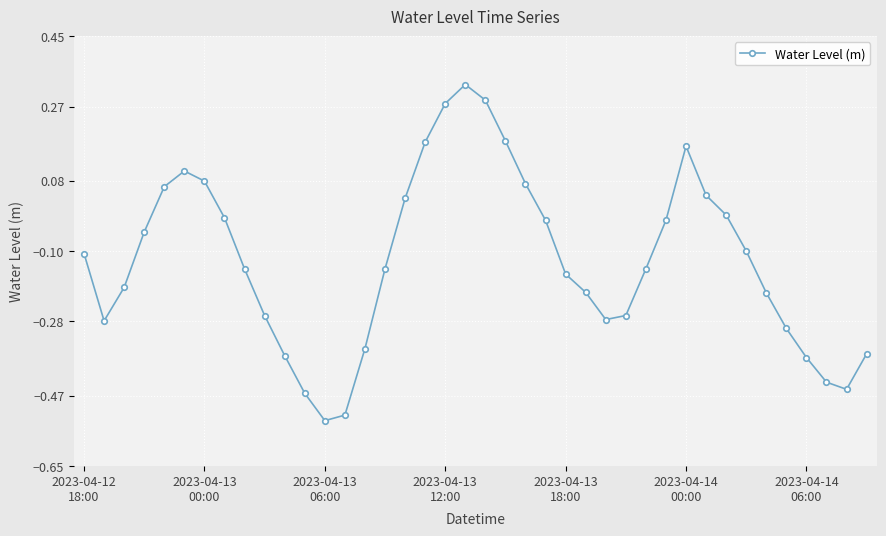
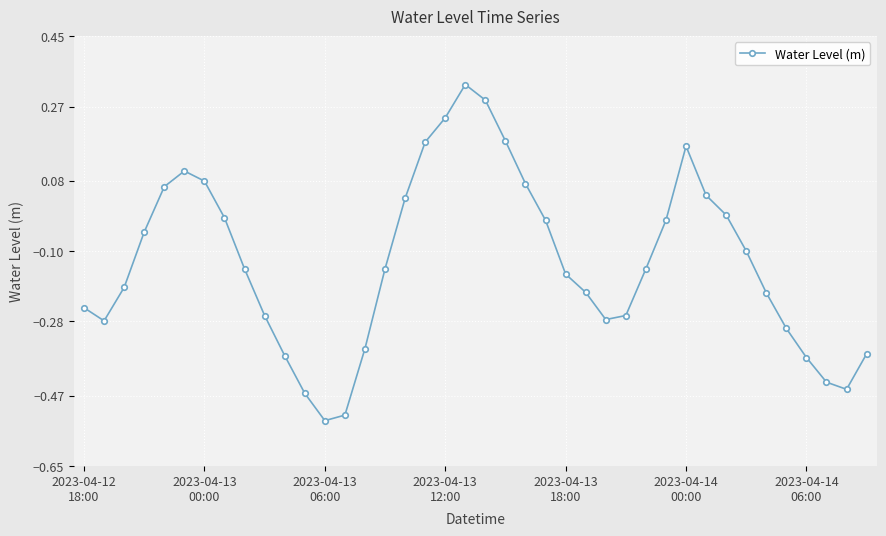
  {
-   "2023-04-12 18:00": -0.11,
+   "2023-04-12 18:00": -0.24,
    "2023-04-13 00:00": 0.08,
    "2023-04-13 06:00": -0.53,
-   "2023-04-13 12:00": 0.28,
+   "2023-04-13 12:00": 0.24,
    "2023-04-13 18:00": -0.16,
    "2023-04-14 00:00": 0.17,
    "2023-04-14 06:00": -0.37
  }
